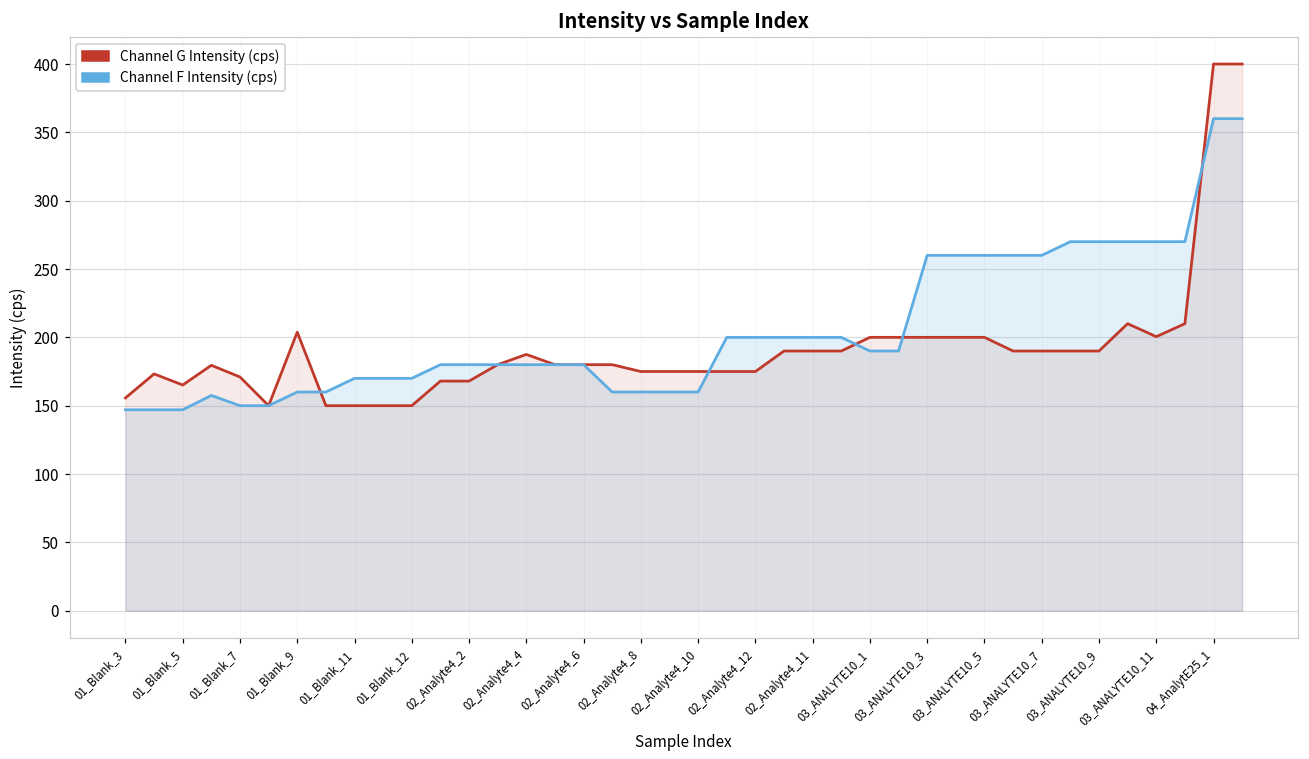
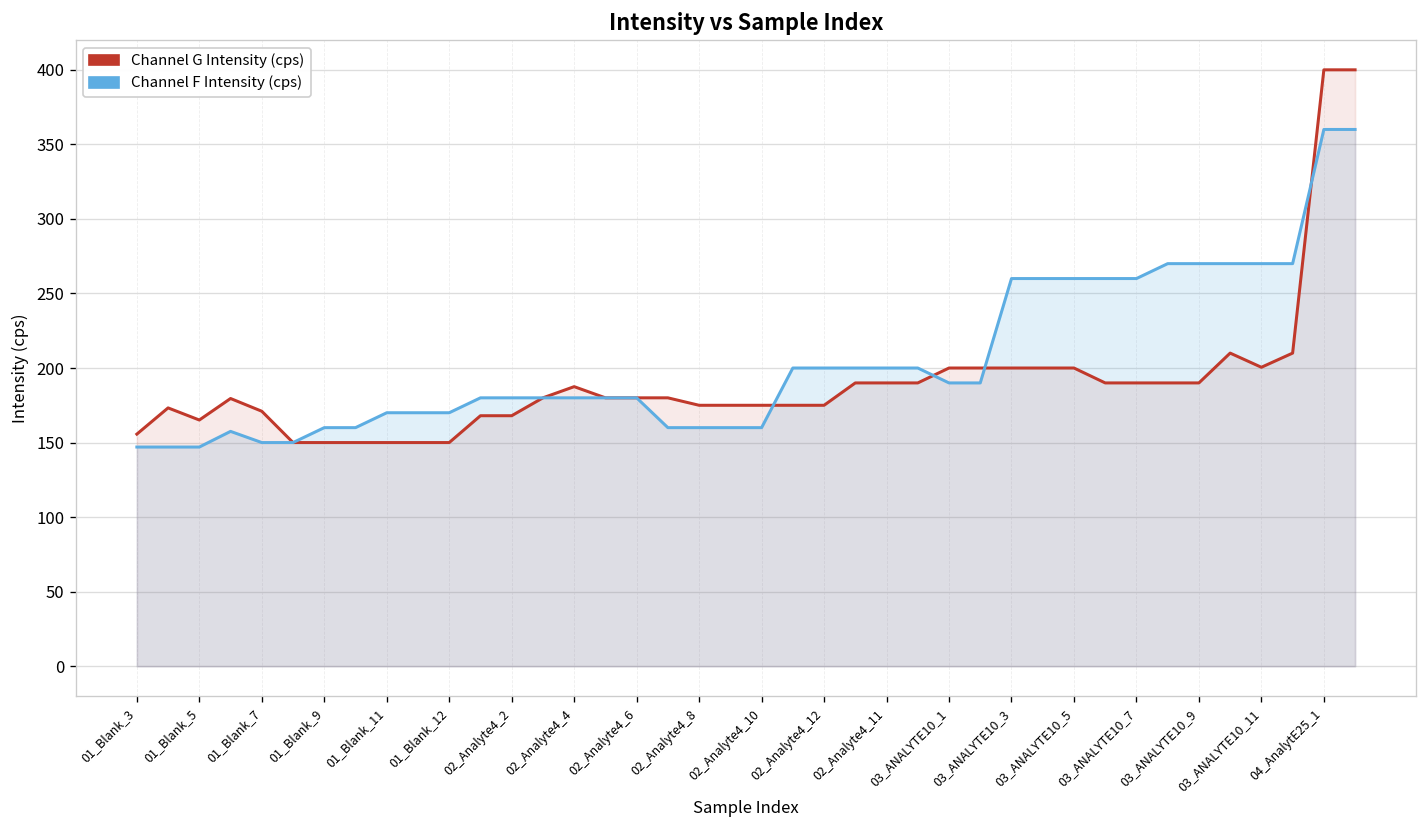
  {
    "Channel G Intensity (cps)": {
      "01_Blank_3": 156,
      "01_Blank_5": 165,
      "01_Blank_7": 171,
-     "01_Blank_9": 204,
+     "01_Blank_9": 150,
      "01_Blank_11": 150,
      "02_Analyte4_2": 168,
      "02_Analyte4_4": 188,
      "02_Analyte4_8": 175,
      "03_ANALYTE10_1": 200,
      "03_ANALYTE10_3": 200,
      "03_ANALYTE10_5": 200,
      "03_ANALYTE10_7": 190,
      "03_ANALYTE10_9": 190,
      "03_ANALYTE10_11": 201,
      "04_AnalytE25_1": 400
    },
    "Channel F Intensity (cps)": {
      "01_Blank_3": 147,
      "01_Blank_5": 147,
      "01_Blank_7": 150,
      "01_Blank_9": 160,
      "01_Blank_11": 170,
      "02_Analyte4_2": 180,
      "02_Analyte4_4": 180,
      "02_Analyte4_8": 160,
      "03_ANALYTE10_1": 190,
      "03_ANALYTE10_3": 260,
      "03_ANALYTE10_5": 260,
      "03_ANALYTE10_7": 260,
      "03_ANALYTE10_9": 270,
      "03_ANALYTE10_11": 270,
      "04_AnalytE25_1": 360
    }
  }
